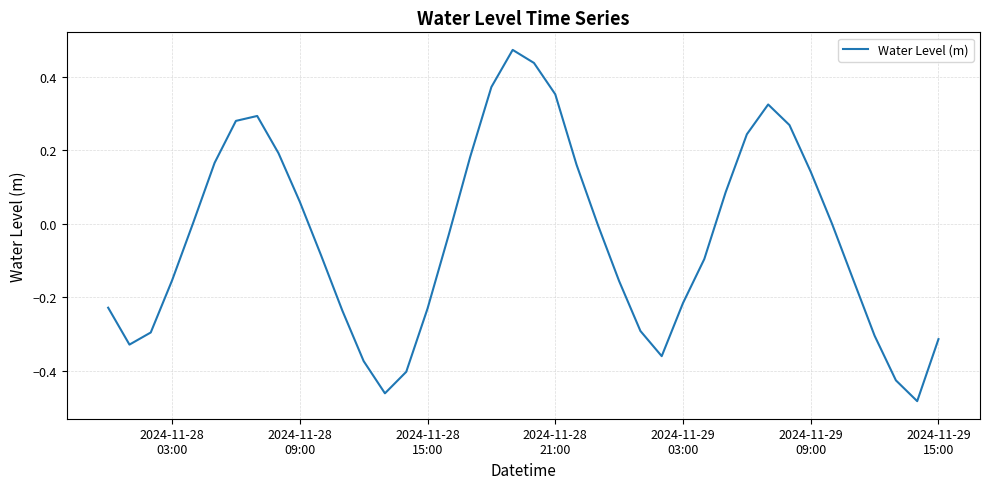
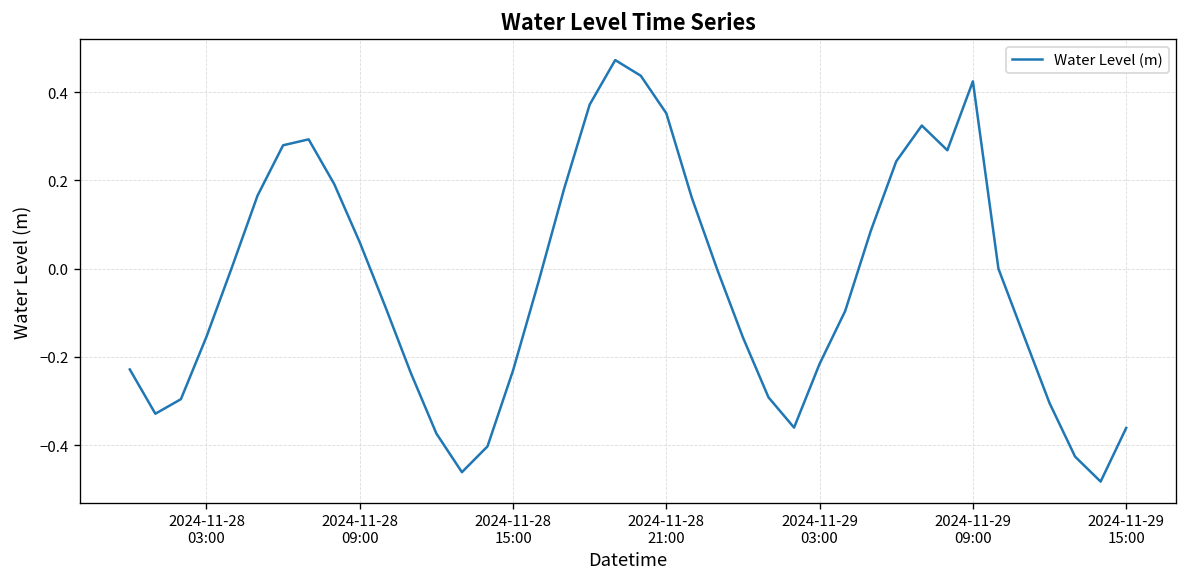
  {
    "2024-11-28 03:00": -0.15,
    "2024-11-28 09:00": 0.06,
    "2024-11-28 15:00": -0.23,
    "2024-11-28 21:00": 0.35,
    "2024-11-29 03:00": -0.22,
-   "2024-11-29 09:00": 0.14,
-   "2024-11-29 15:00": -0.31
+   "2024-11-29 09:00": 0.42,
+   "2024-11-29 15:00": -0.36
  }
